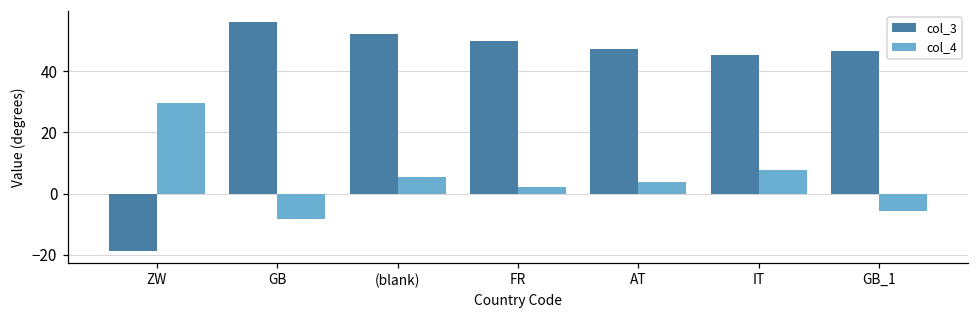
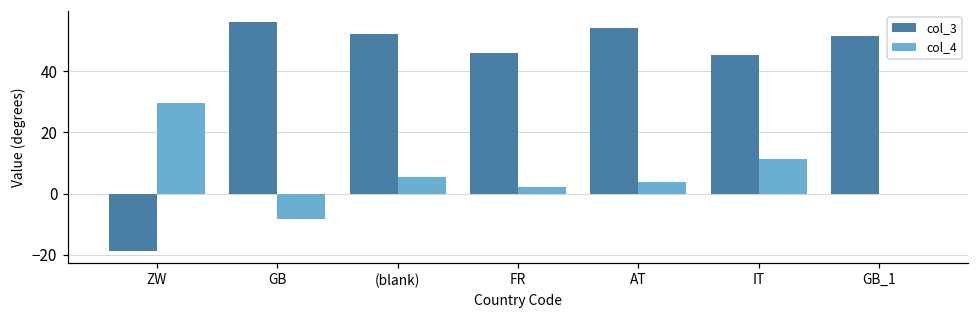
  {
    "col_3": {
      "ZW": -19,
      "GB": 56,
      "(blank)": 52,
-     "FR": 50,
-     "AT": 47,
+     "FR": 46,
+     "AT": 54,
      "IT": 45,
-     "GB_1": 47
+     "GB_1": 52
    },
    "col_4": {
      "ZW": 30,
      "GB": -8,
      "(blank)": 6,
      "FR": 2,
      "AT": 4,
-     "IT": 8,
-     "GB_1": -6
+     "IT": 11,
+     "GB_1": 0
    }
  }
